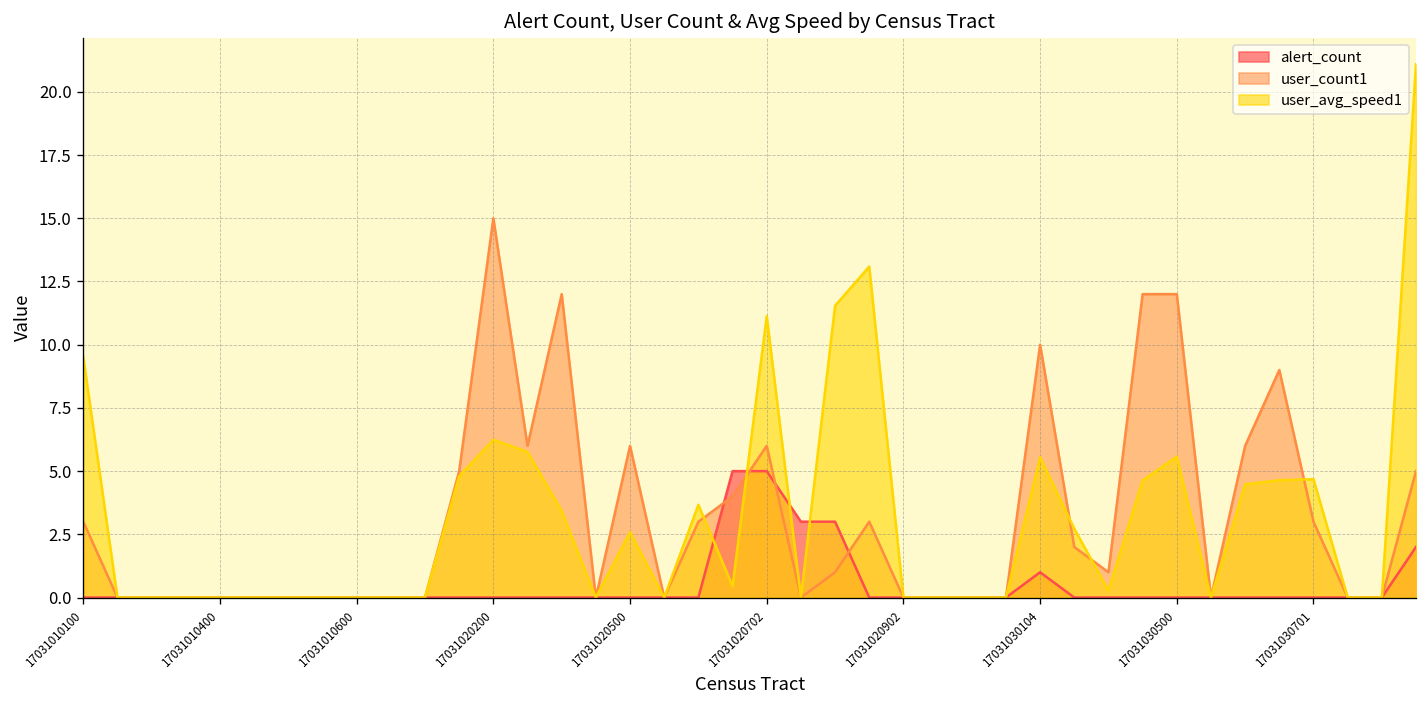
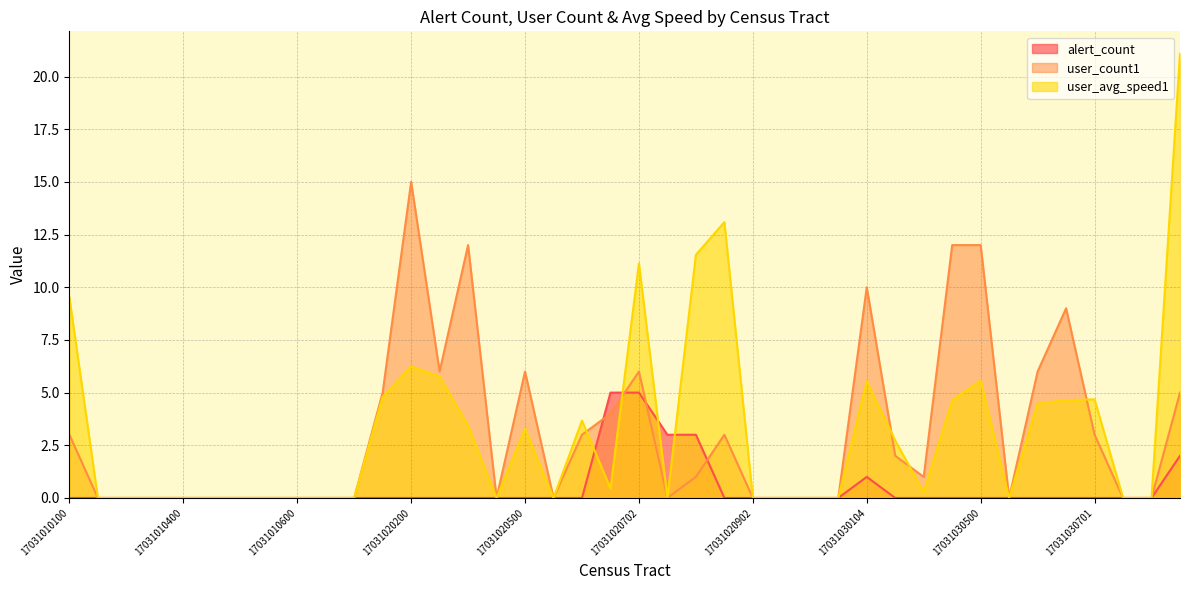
  {
    "alert_count": {
      "17031010100": 0.0,
      "17031020200": 0.0,
      "17031020500": 0.0,
      "17031020702": 5.0,
      "17031030104": 1.0,
      "17031030500": 0.0,
      "17031030701": 0.0
    },
    "user_count1": {
      "17031010100": 3.0,
      "17031020200": 15.0,
      "17031020500": 6.0,
      "17031020702": 6.0,
      "17031030104": 10.0,
      "17031030500": 12.0,
      "17031030701": 3.0
    },
    "user_avg_speed1": {
      "17031010100": 9.5,
      "17031020200": 6.2,
-     "17031020500": 2.6,
+     "17031020500": 3.3,
      "17031020702": 11.1,
      "17031030104": 5.6,
      "17031030500": 5.6,
      "17031030701": 4.7
    }
  }
